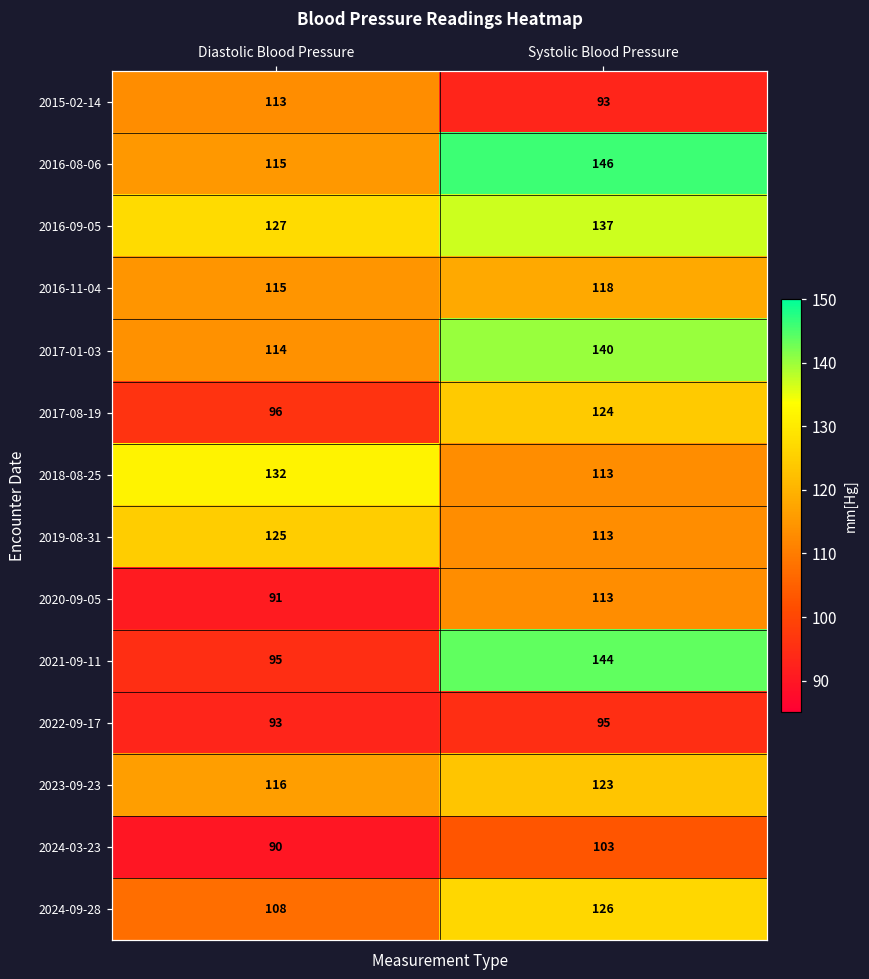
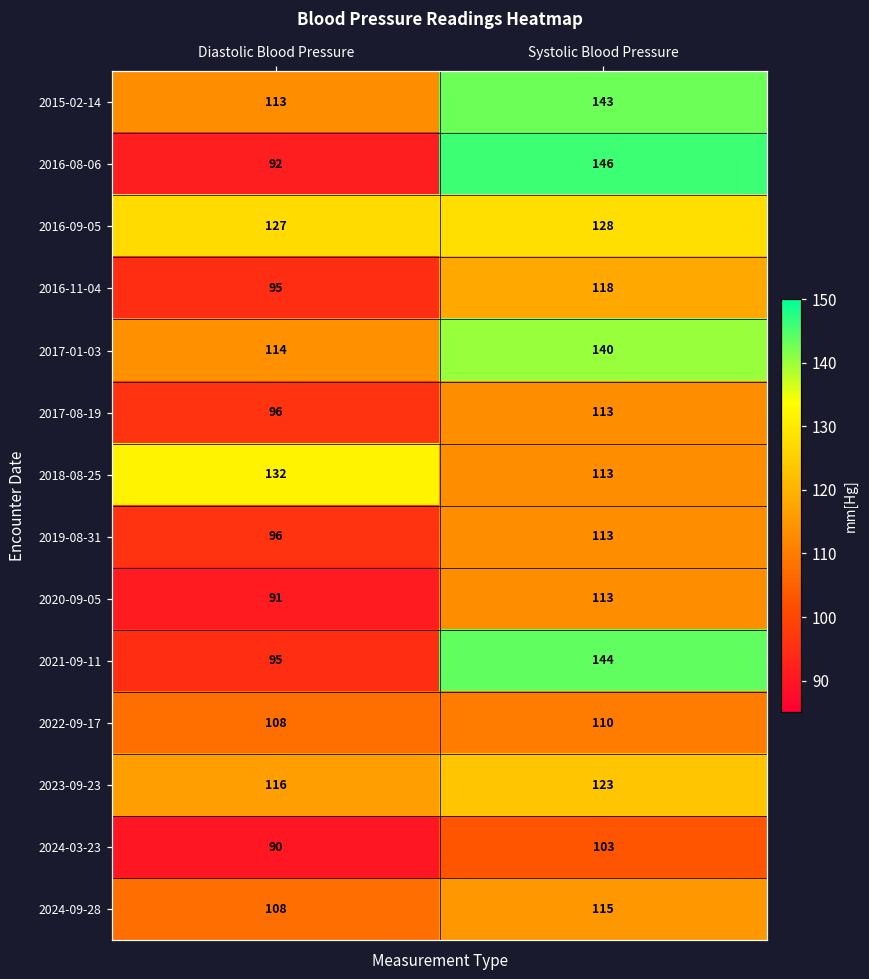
  {
    "2015-02-14": {
      "Diastolic Blood Pressure": 113,
-     "Systolic Blood Pressure": 93
+     "Systolic Blood Pressure": 143
    },
    "2016-08-06": {
-     "Diastolic Blood Pressure": 115,
+     "Diastolic Blood Pressure": 92,
      "Systolic Blood Pressure": 146
    },
    "2016-09-05": {
      "Diastolic Blood Pressure": 127,
-     "Systolic Blood Pressure": 137
+     "Systolic Blood Pressure": 128
    },
    "2016-11-04": {
-     "Diastolic Blood Pressure": 115,
+     "Diastolic Blood Pressure": 95,
      "Systolic Blood Pressure": 118
    },
    "2017-01-03": {
      "Diastolic Blood Pressure": 114,
      "Systolic Blood Pressure": 140
    },
    "2017-08-19": {
      "Diastolic Blood Pressure": 96,
-     "Systolic Blood Pressure": 124
+     "Systolic Blood Pressure": 113
    },
    "2018-08-25": {
      "Diastolic Blood Pressure": 132,
      "Systolic Blood Pressure": 113
    },
    "2019-08-31": {
-     "Diastolic Blood Pressure": 125,
+     "Diastolic Blood Pressure": 96,
      "Systolic Blood Pressure": 113
    },
    "2020-09-05": {
      "Diastolic Blood Pressure": 91,
      "Systolic Blood Pressure": 113
    },
    "2021-09-11": {
      "Diastolic Blood Pressure": 95,
      "Systolic Blood Pressure": 144
    },
    "2022-09-17": {
-     "Diastolic Blood Pressure": 93,
-     "Systolic Blood Pressure": 95
+     "Diastolic Blood Pressure": 108,
+     "Systolic Blood Pressure": 110
    },
    "2023-09-23": {
      "Diastolic Blood Pressure": 116,
      "Systolic Blood Pressure": 123
    },
    "2024-03-23": {
      "Diastolic Blood Pressure": 90,
      "Systolic Blood Pressure": 103
    },
    "2024-09-28": {
      "Diastolic Blood Pressure": 108,
-     "Systolic Blood Pressure": 126
+     "Systolic Blood Pressure": 115
    }
  }
